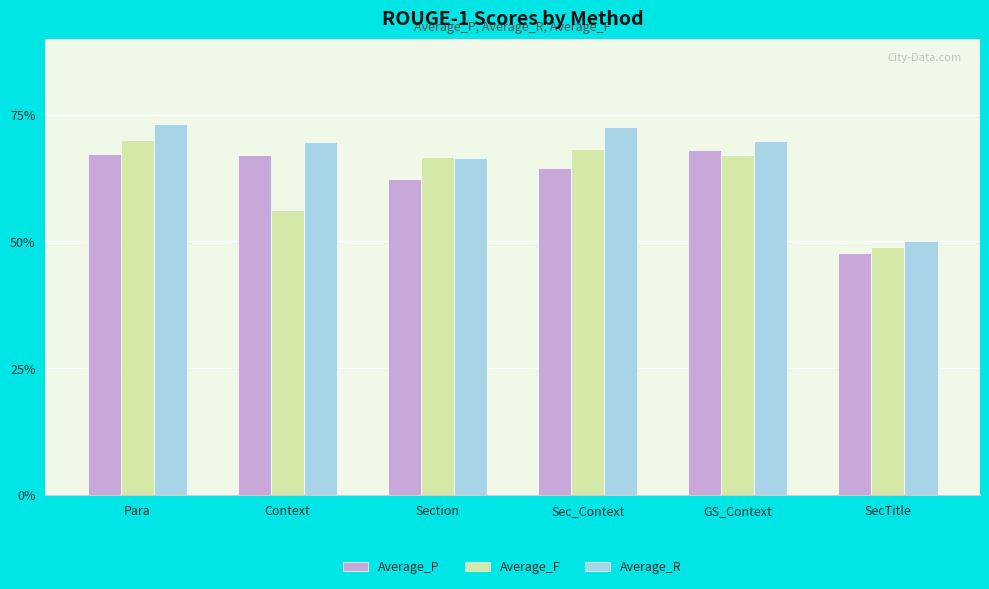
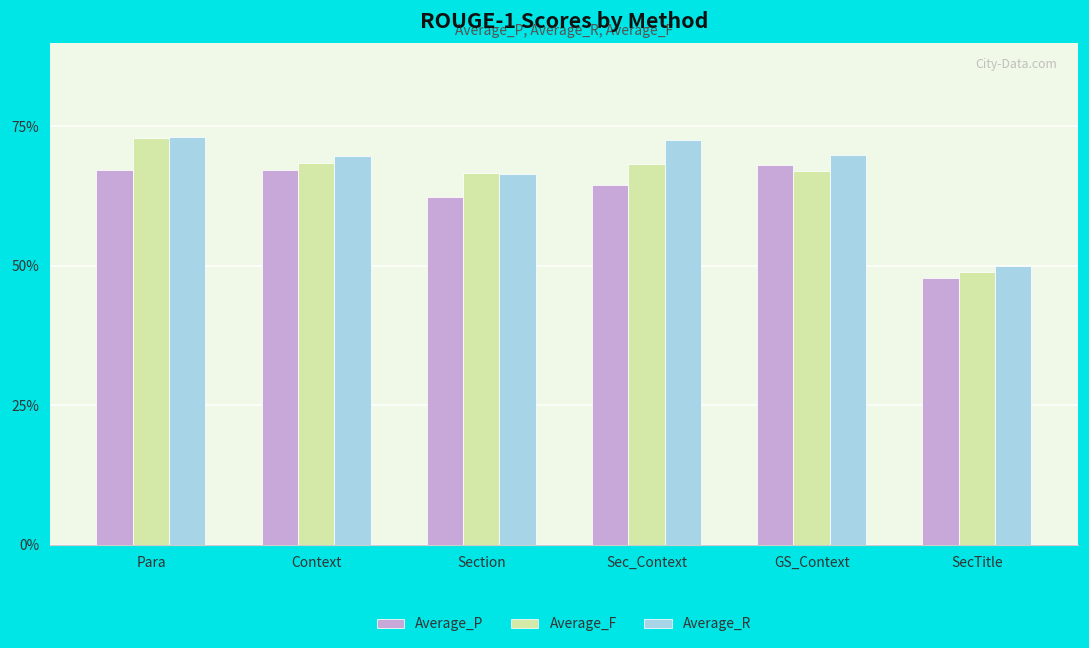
  {
    "Average_F": {
-     "Para": "70%",
-     "Context": "56%",
+     "Para": "73%",
+     "Context": "68%",
      "Section": "67%",
      "Sec_Context": "68%",
      "GS_Context": "67%",
      "SecTitle": "49%"
    }
  }
